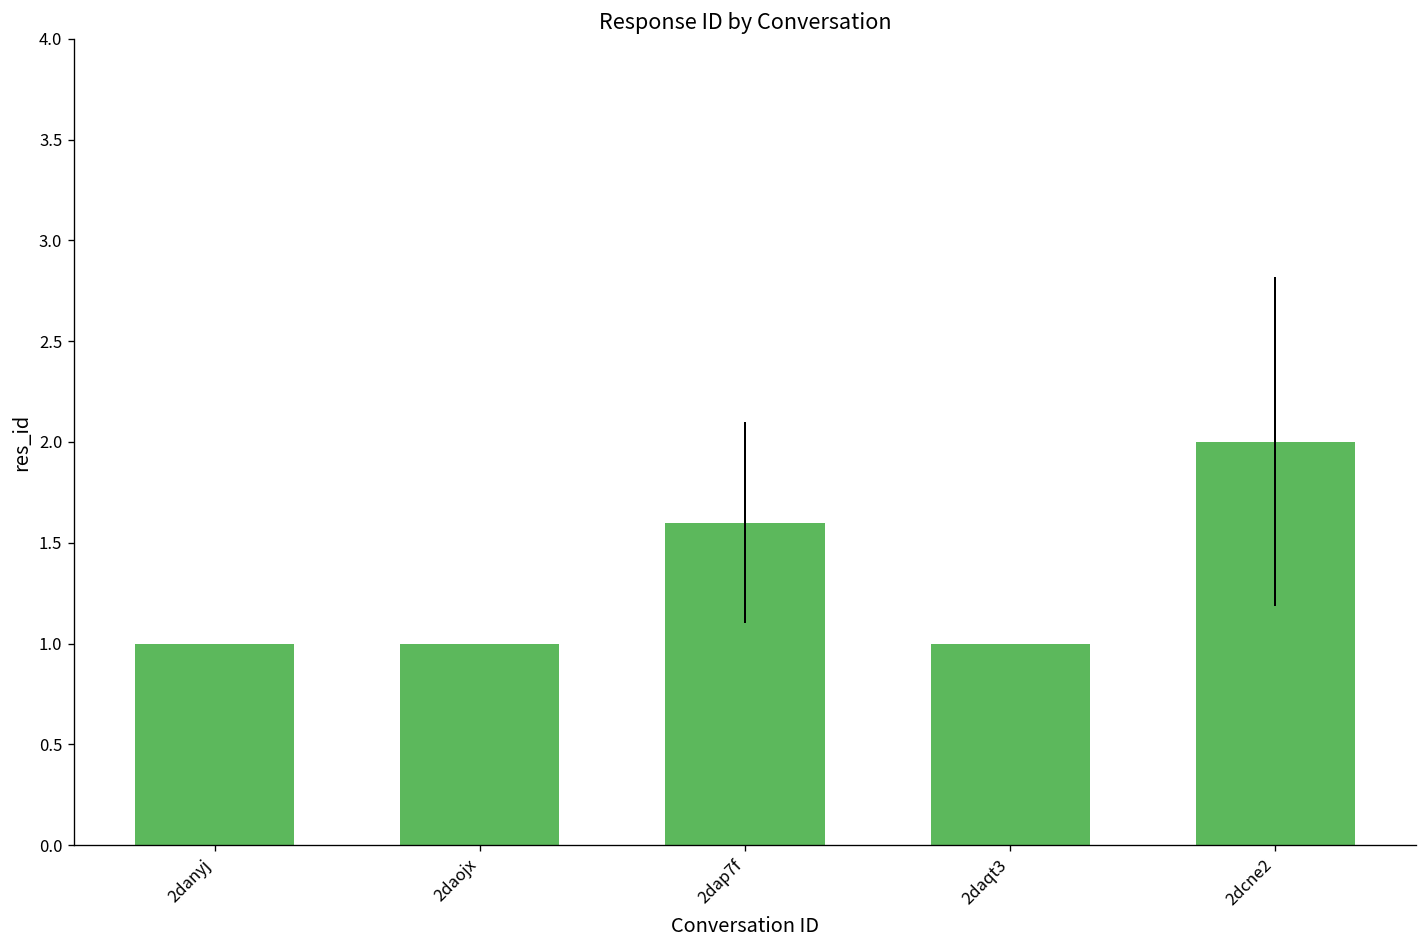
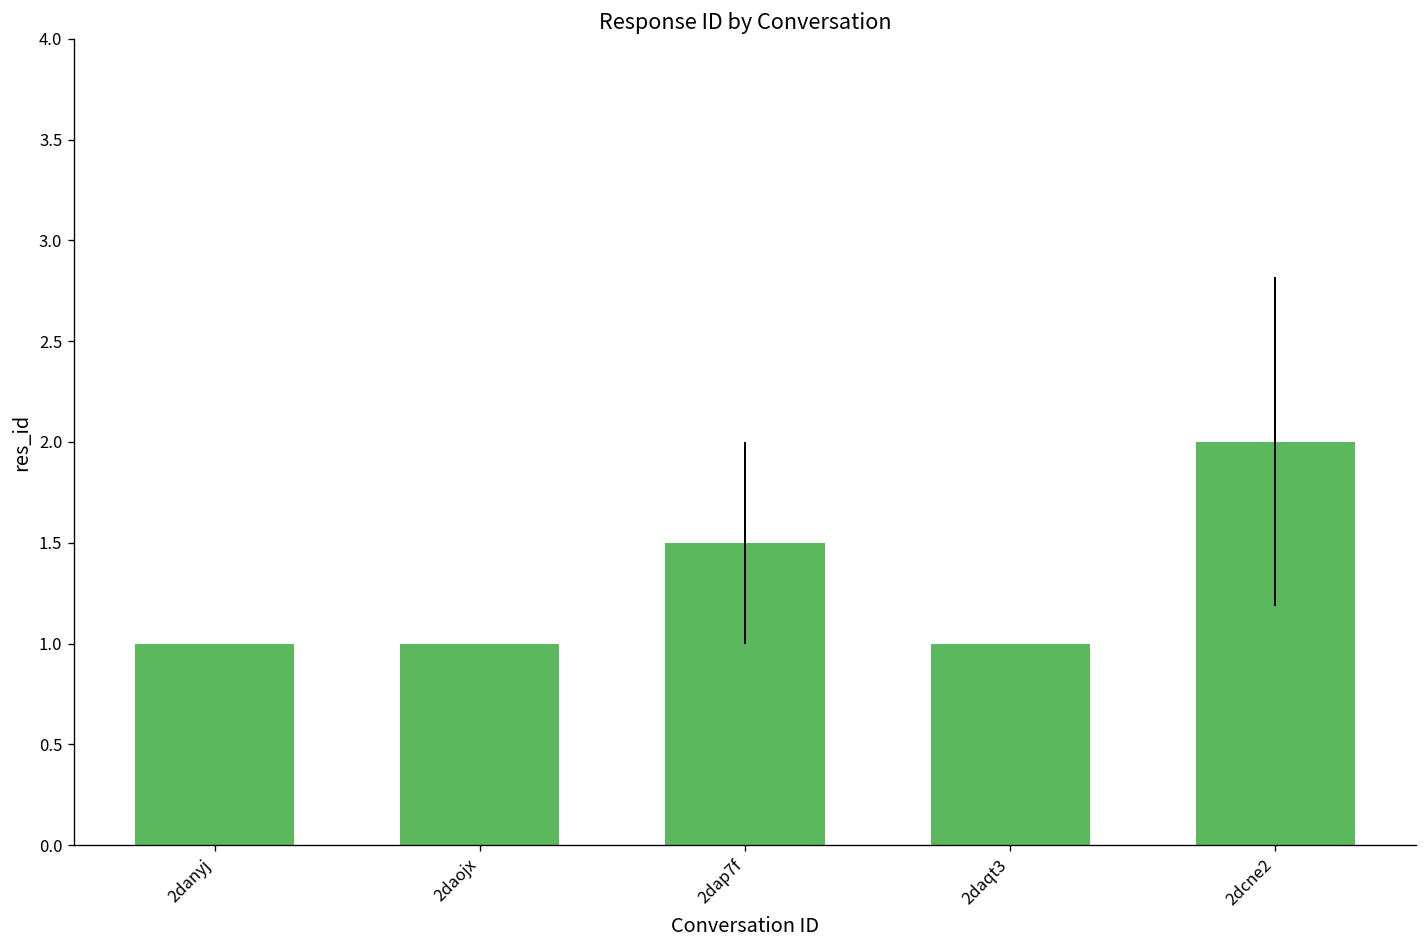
  {
    "2danyj": 1.0,
    "2daojx": 1.0,
-   "2dap7f": 1.6,
+   "2dap7f": 1.5,
    "2daqt3": 1.0,
    "2dcne2": 2.0
  }
